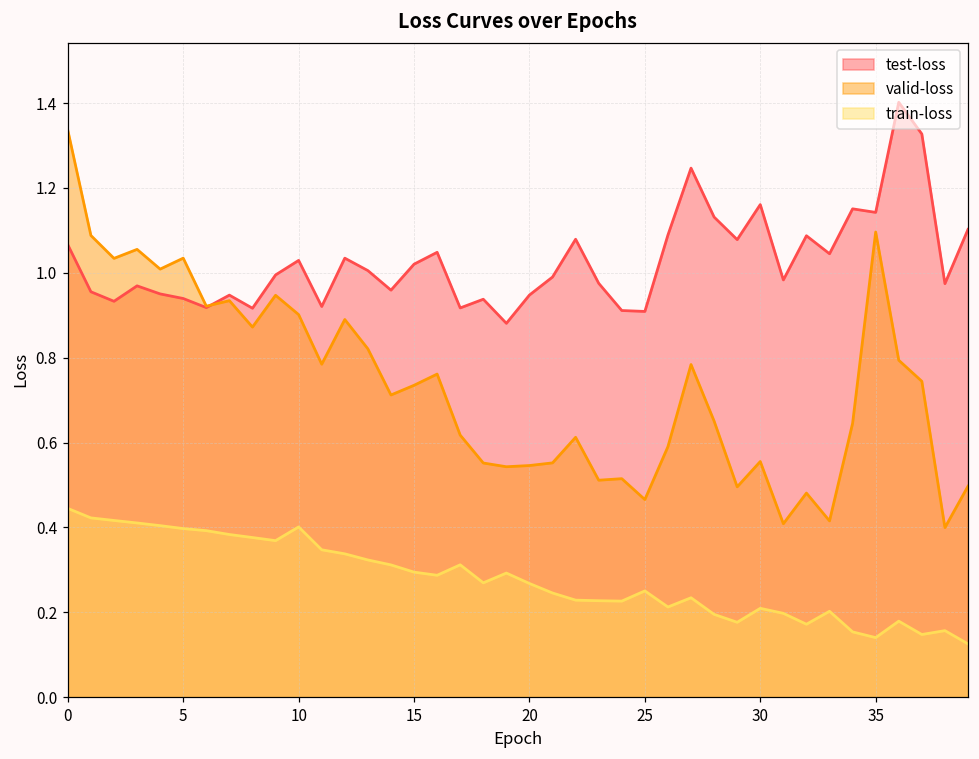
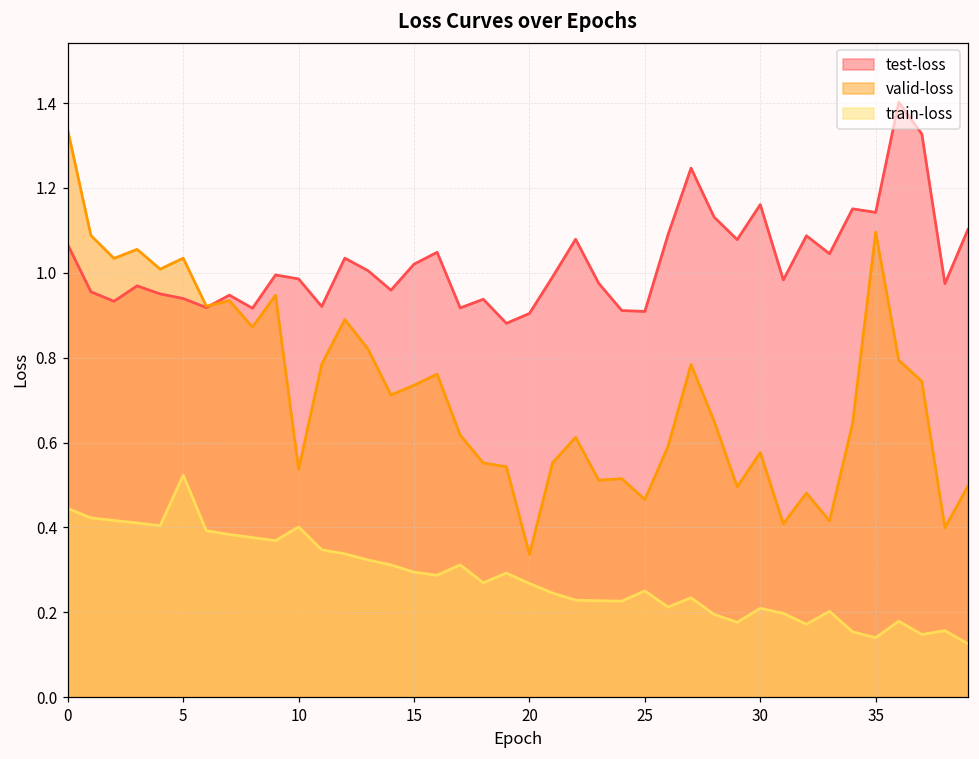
  {
    "test-loss": {
      "0": 1.07,
      "5": 0.94,
-     "10": 1.03,
+     "10": 0.99,
      "15": 1.02,
-     "20": 0.95,
+     "20": 0.90,
      "25": 0.91,
      "30": 1.16,
      "35": 1.14
    },
    "valid-loss": {
      "0": 1.34,
      "5": 1.03,
-     "10": 0.90,
+     "10": 0.54,
      "15": 0.73,
-     "20": 0.55,
+     "20": 0.34,
      "25": 0.47,
-     "30": 0.56,
+     "30": 0.58,
      "35": 1.10
    },
    "train-loss": {
      "0": 0.44,
-     "5": 0.40,
+     "5": 0.52,
      "10": 0.40,
      "15": 0.29,
      "20": 0.27,
      "25": 0.25,
      "30": 0.21,
      "35": 0.14
    }
  }
